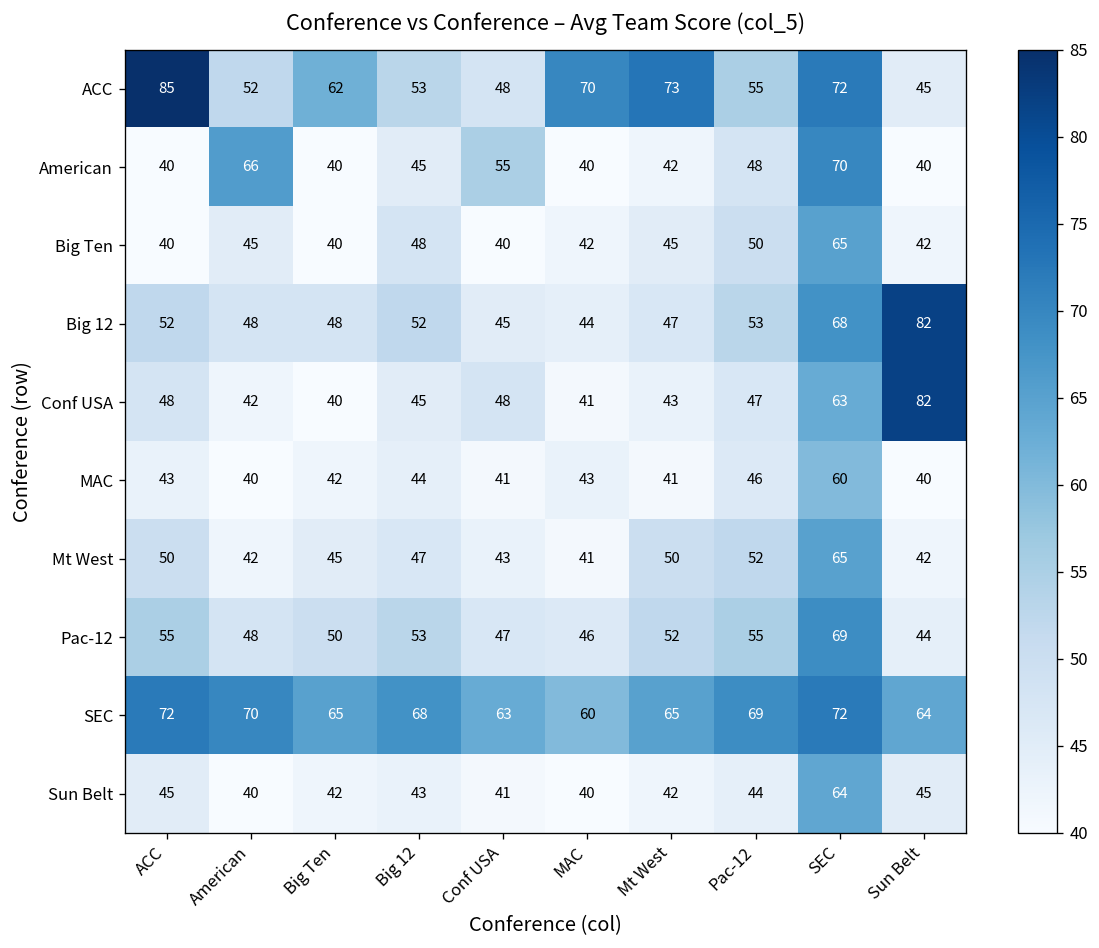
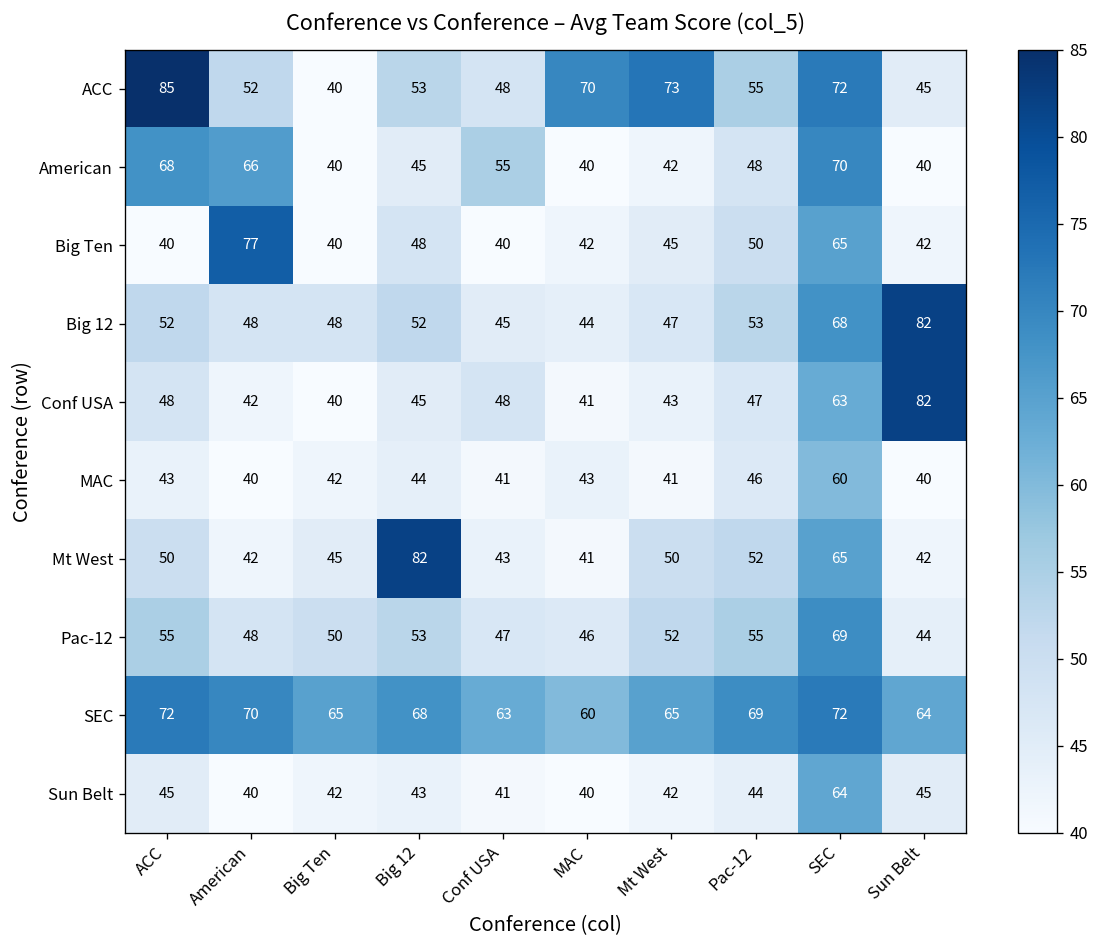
  {
    "ACC": {
      "ACC": 85,
      "American": 52,
-     "Big Ten": 62,
+     "Big Ten": 40,
      "Big 12": 53,
      "Conf USA": 48,
      "MAC": 70,
      "Mt West": 73,
      "Pac-12": 55,
      "SEC": 72,
      "Sun Belt": 45
    },
    "American": {
-     "ACC": 40,
+     "ACC": 68,
      "American": 66,
      "Big Ten": 40,
      "Big 12": 45,
      "Conf USA": 55,
      "MAC": 40,
      "Mt West": 42,
      "Pac-12": 48,
      "SEC": 70,
      "Sun Belt": 40
    },
    "Big Ten": {
      "ACC": 40,
-     "American": 45,
+     "American": 77,
      "Big Ten": 40,
      "Big 12": 48,
      "Conf USA": 40,
      "MAC": 42,
      "Mt West": 45,
      "Pac-12": 50,
      "SEC": 65,
      "Sun Belt": 42
    },
    "Big 12": {
      "ACC": 52,
      "American": 48,
      "Big Ten": 48,
      "Big 12": 52,
      "Conf USA": 45,
      "MAC": 44,
      "Mt West": 47,
      "Pac-12": 53,
      "SEC": 68,
      "Sun Belt": 82
    },
    "Conf USA": {
      "ACC": 48,
      "American": 42,
      "Big Ten": 40,
      "Big 12": 45,
      "Conf USA": 48,
      "MAC": 41,
      "Mt West": 43,
      "Pac-12": 47,
      "SEC": 63,
      "Sun Belt": 82
    },
    "MAC": {
      "ACC": 43,
      "American": 40,
      "Big Ten": 42,
      "Big 12": 44,
      "Conf USA": 41,
      "MAC": 43,
      "Mt West": 41,
      "Pac-12": 46,
      "SEC": 60,
      "Sun Belt": 40
    },
    "Mt West": {
      "ACC": 50,
      "American": 42,
      "Big Ten": 45,
-     "Big 12": 47,
+     "Big 12": 82,
      "Conf USA": 43,
      "MAC": 41,
      "Mt West": 50,
      "Pac-12": 52,
      "SEC": 65,
      "Sun Belt": 42
    },
    "Pac-12": {
      "ACC": 55,
      "American": 48,
      "Big Ten": 50,
      "Big 12": 53,
      "Conf USA": 47,
      "MAC": 46,
      "Mt West": 52,
      "Pac-12": 55,
      "SEC": 69,
      "Sun Belt": 44
    },
    "SEC": {
      "ACC": 72,
      "American": 70,
      "Big Ten": 65,
      "Big 12": 68,
      "Conf USA": 63,
      "MAC": 60,
      "Mt West": 65,
      "Pac-12": 69,
      "SEC": 72,
      "Sun Belt": 64
    },
    "Sun Belt": {
      "ACC": 45,
      "American": 40,
      "Big Ten": 42,
      "Big 12": 43,
      "Conf USA": 41,
      "MAC": 40,
      "Mt West": 42,
      "Pac-12": 44,
      "SEC": 64,
      "Sun Belt": 45
    }
  }
